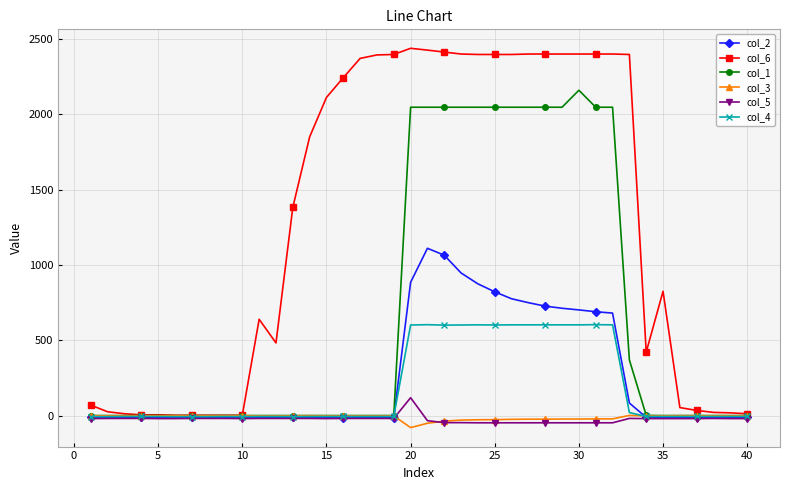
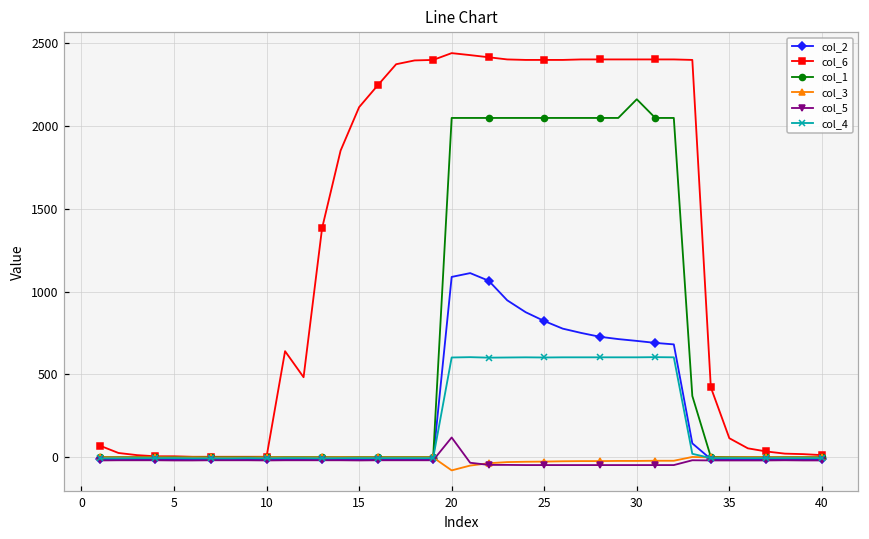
  {
    "col_2": {
-     "20": 890,
+     "20": 1090,
      "25": 820,
      "30": 700
    },
    "col_6": {
      "15": 2110,
      "20": 2440,
      "25": 2400,
      "30": 2400,
-     "35": 830
+     "35": 120
    },
    "col_1": {
      "20": 2050,
      "25": 2050,
      "30": 2160
    },
    "col_3": {
      "20": -80,
      "25": -30,
      "30": -20
    },
    "col_5": {
      "20": 120,
      "25": -50,
      "30": -50
    },
    "col_4": {
      "20": 600,
      "25": 600,
      "30": 600
    }
  }
